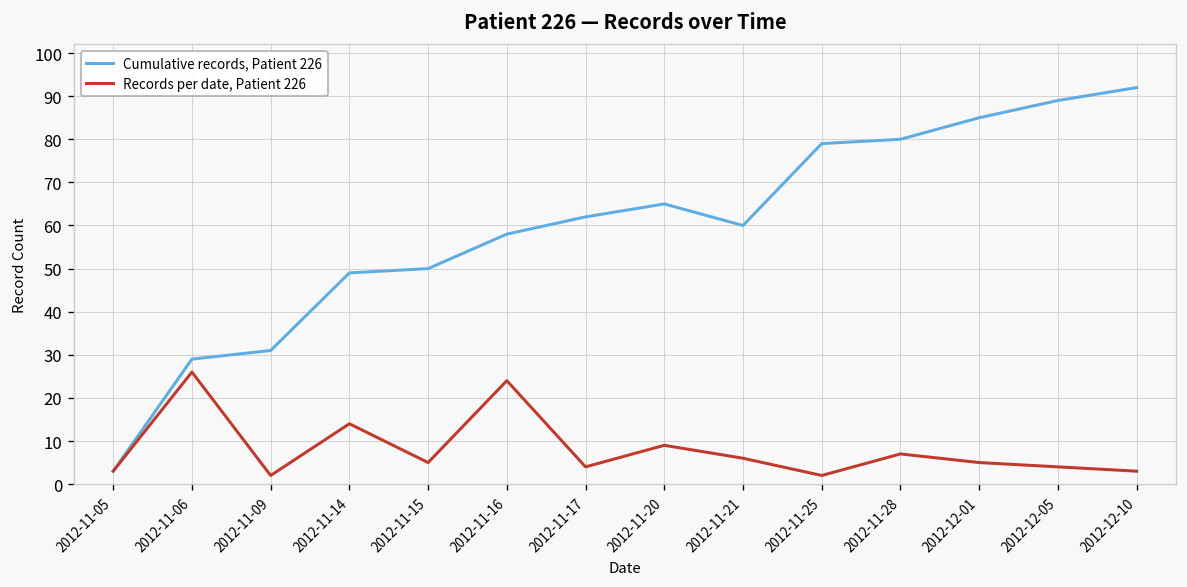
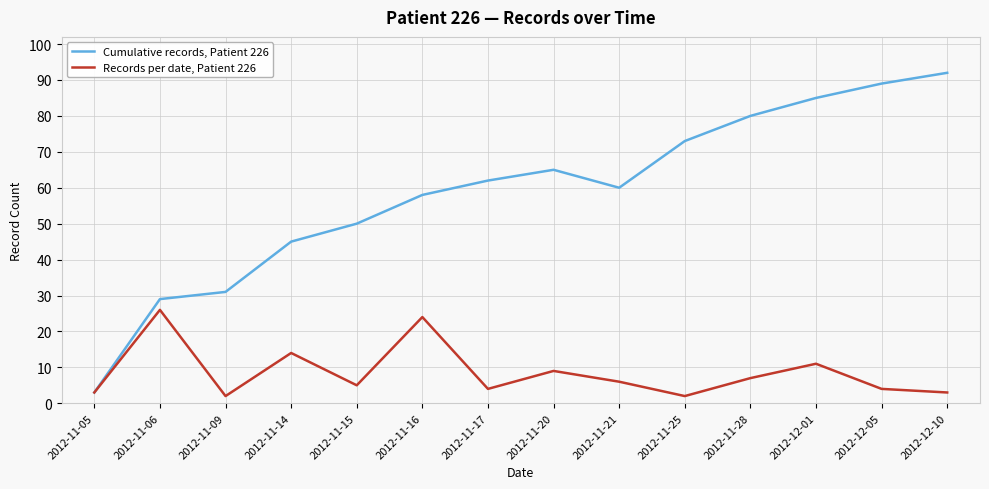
  {
    "Cumulative records, Patient 226": {
      "2012-11-06": 29,
      "2012-11-09": 31,
-     "2012-11-14": 49,
+     "2012-11-14": 45,
      "2012-11-15": 50,
      "2012-11-16": 58,
      "2012-11-17": 62,
      "2012-11-20": 65,
      "2012-11-21": 60,
-     "2012-11-25": 79,
+     "2012-11-25": 73,
      "2012-11-28": 80,
      "2012-12-01": 85,
      "2012-12-05": 89,
      "2012-12-10": 92
    },
    "Records per date, Patient 226": {
      "2012-11-06": 26,
      "2012-11-09": 2,
      "2012-11-14": 14,
      "2012-11-15": 5,
      "2012-11-16": 24,
      "2012-11-17": 4,
      "2012-11-20": 9,
      "2012-11-21": 6,
      "2012-11-25": 2,
      "2012-11-28": 7,
-     "2012-12-01": 5,
+     "2012-12-01": 11,
      "2012-12-05": 4,
      "2012-12-10": 3
    }
  }
